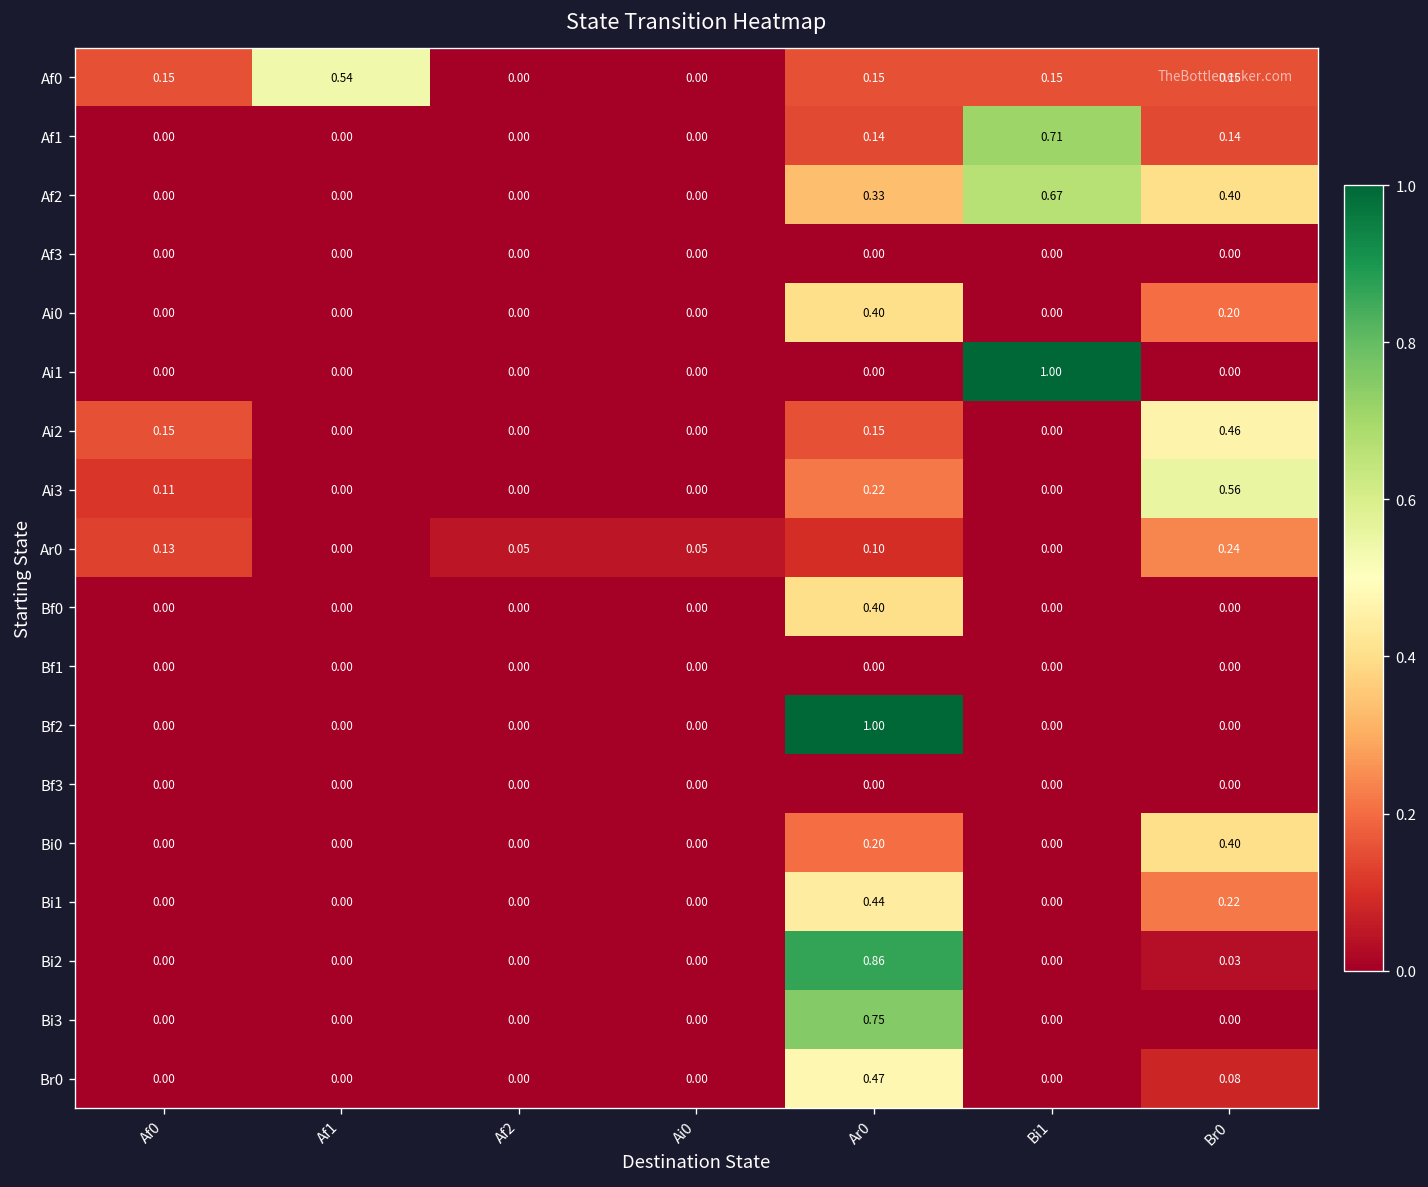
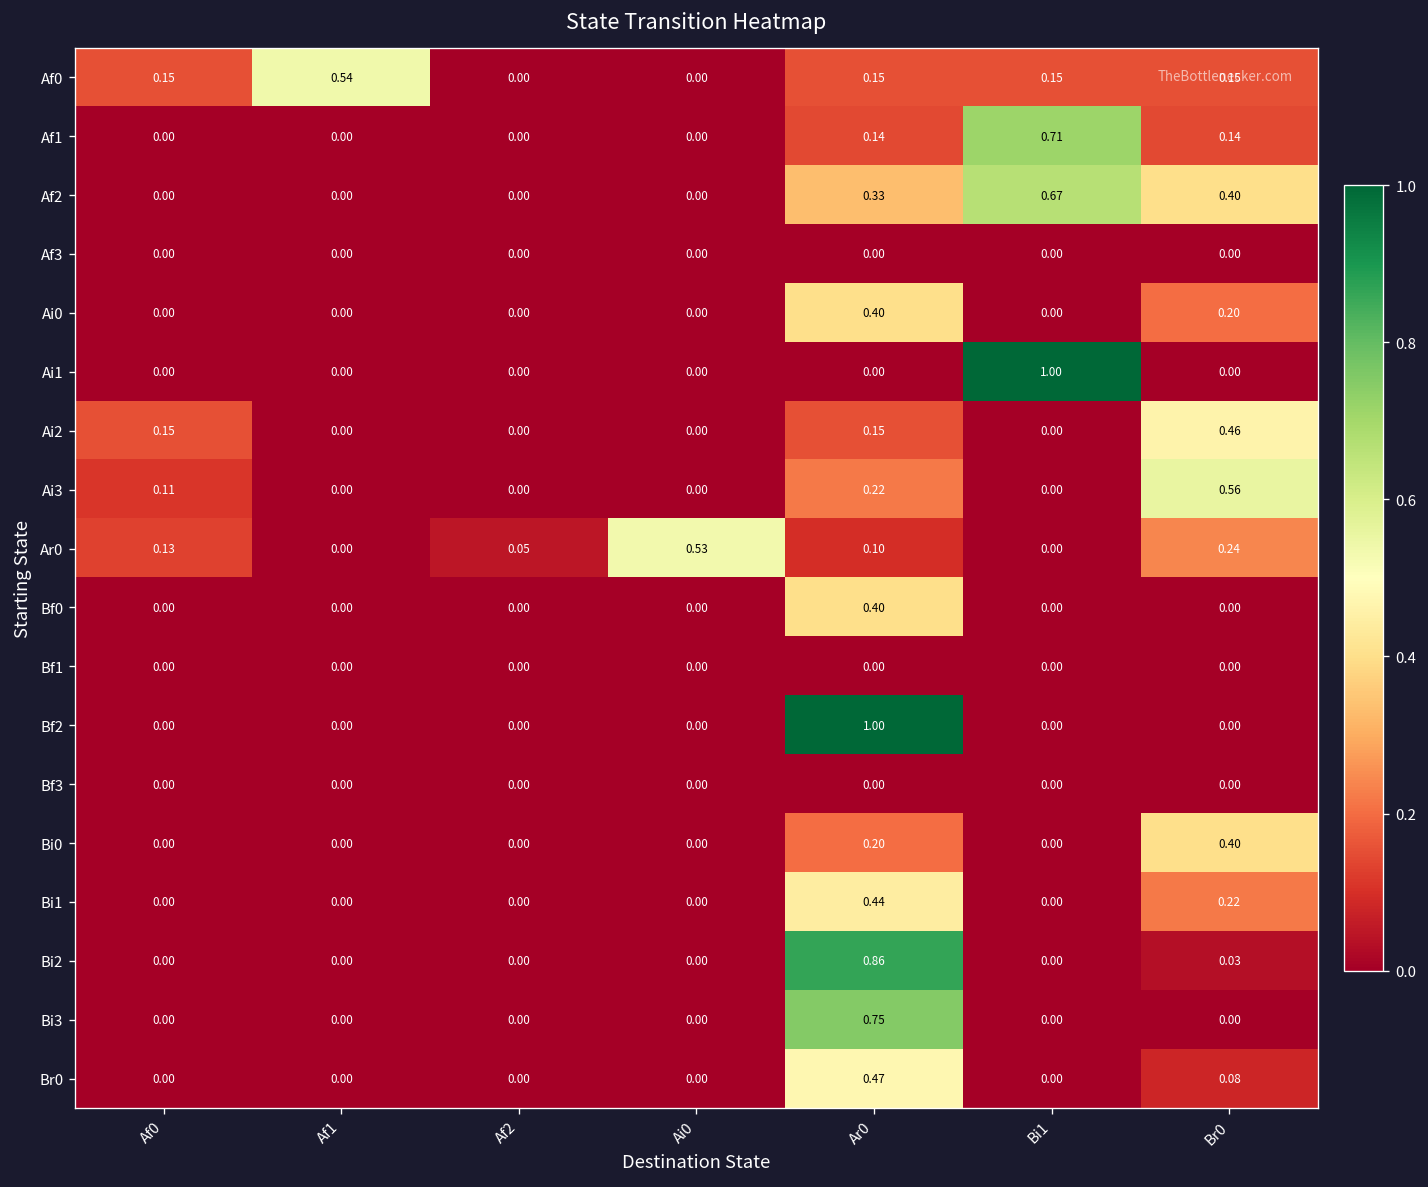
  {
    "Af0": {
      "Af0": 0.15,
      "Af1": 0.54,
      "Af2": 0.00,
      "Ai0": 0.00,
      "Ar0": 0.15,
      "Bi1": 0.15
    },
    "Af1": {
      "Af0": 0.00,
      "Af1": 0.00,
      "Af2": 0.00,
      "Ai0": 0.00,
      "Ar0": 0.14,
      "Bi1": 0.71,
      "Br0": 0.14
    },
    "Af2": {
      "Af0": 0.00,
      "Af1": 0.00,
      "Af2": 0.00,
      "Ai0": 0.00,
      "Ar0": 0.33,
      "Bi1": 0.67,
      "Br0": 0.40
    },
    "Af3": {
      "Af0": 0.00,
      "Af1": 0.00,
      "Af2": 0.00,
      "Ai0": 0.00,
      "Ar0": 0.00,
      "Bi1": 0.00,
      "Br0": 0.00
    },
    "Ai0": {
      "Af0": 0.00,
      "Af1": 0.00,
      "Af2": 0.00,
      "Ai0": 0.00,
      "Ar0": 0.40,
      "Bi1": 0.00,
      "Br0": 0.20
    },
    "Ai1": {
      "Af0": 0.00,
      "Af1": 0.00,
      "Af2": 0.00,
      "Ai0": 0.00,
      "Ar0": 0.00,
      "Bi1": 1.00,
      "Br0": 0.00
    },
    "Ai2": {
      "Af0": 0.15,
      "Af1": 0.00,
      "Af2": 0.00,
      "Ai0": 0.00,
      "Ar0": 0.15,
      "Bi1": 0.00,
      "Br0": 0.46
    },
    "Ai3": {
      "Af0": 0.11,
      "Af1": 0.00,
      "Af2": 0.00,
      "Ai0": 0.00,
      "Ar0": 0.22,
      "Bi1": 0.00,
      "Br0": 0.56
    },
    "Ar0": {
      "Af0": 0.13,
      "Af1": 0.00,
      "Af2": 0.05,
-     "Ai0": 0.05,
+     "Ai0": 0.53,
      "Ar0": 0.10,
      "Bi1": 0.00,
      "Br0": 0.24
    },
    "Bf0": {
      "Af0": 0.00,
      "Af1": 0.00,
      "Af2": 0.00,
      "Ai0": 0.00,
      "Ar0": 0.40,
      "Bi1": 0.00,
      "Br0": 0.00
    },
    "Bf1": {
      "Af0": 0.00,
      "Af1": 0.00,
      "Af2": 0.00,
      "Ai0": 0.00,
      "Ar0": 0.00,
      "Bi1": 0.00,
      "Br0": 0.00
    },
    "Bf2": {
      "Af0": 0.00,
      "Af1": 0.00,
      "Af2": 0.00,
      "Ai0": 0.00,
      "Ar0": 1.00,
      "Bi1": 0.00,
      "Br0": 0.00
    },
    "Bf3": {
      "Af0": 0.00,
      "Af1": 0.00,
      "Af2": 0.00,
      "Ai0": 0.00,
      "Ar0": 0.00,
      "Bi1": 0.00,
      "Br0": 0.00
    },
    "Bi0": {
      "Af0": 0.00,
      "Af1": 0.00,
      "Af2": 0.00,
      "Ai0": 0.00,
      "Ar0": 0.20,
      "Bi1": 0.00,
      "Br0": 0.40
    },
    "Bi1": {
      "Af0": 0.00,
      "Af1": 0.00,
      "Af2": 0.00,
      "Ai0": 0.00,
      "Ar0": 0.44,
      "Bi1": 0.00,
      "Br0": 0.22
    },
    "Bi2": {
      "Af0": 0.00,
      "Af1": 0.00,
      "Af2": 0.00,
      "Ai0": 0.00,
      "Ar0": 0.86,
      "Bi1": 0.00,
      "Br0": 0.03
    },
    "Bi3": {
      "Af0": 0.00,
      "Af1": 0.00,
      "Af2": 0.00,
      "Ai0": 0.00,
      "Ar0": 0.75,
      "Bi1": 0.00,
      "Br0": 0.00
    },
    "Br0": {
      "Af0": 0.00,
      "Af1": 0.00,
      "Af2": 0.00,
      "Ai0": 0.00,
      "Ar0": 0.47,
      "Bi1": 0.00,
      "Br0": 0.08
    }
  }
